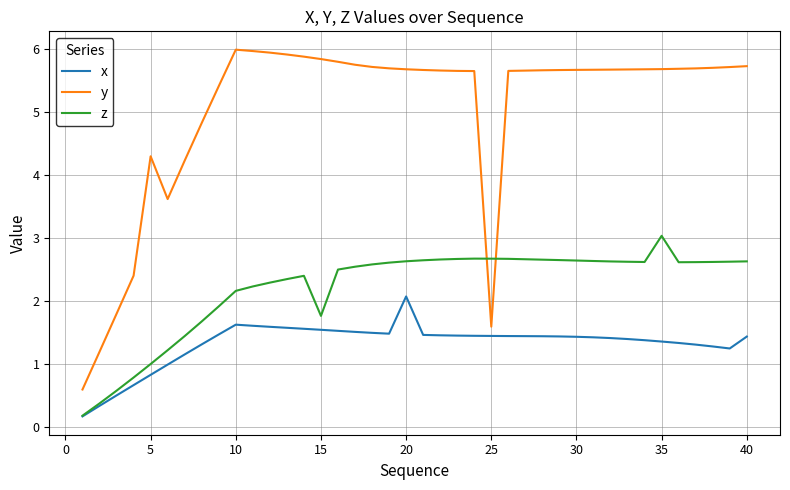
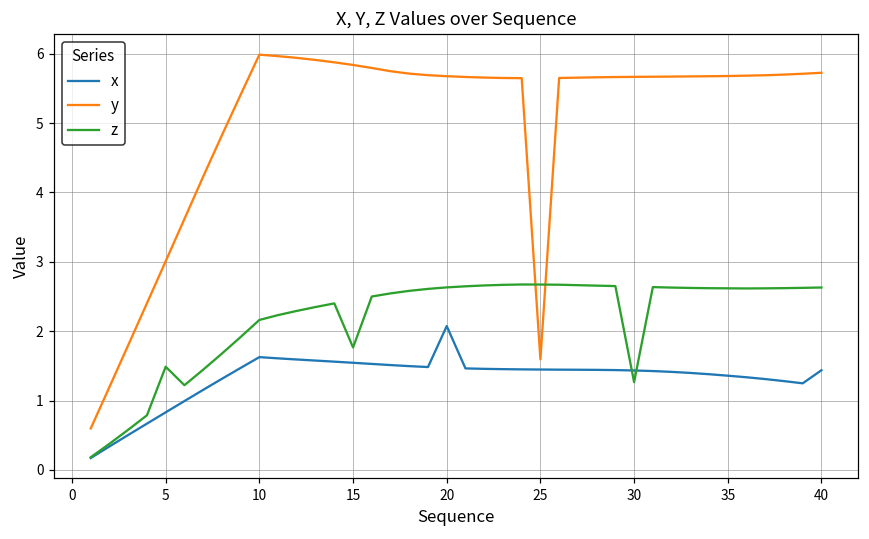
  {
    "x": {
      "5": 0.8,
      "10": 1.6,
      "15": 1.5,
      "20": 2.1,
      "25": 1.4,
      "30": 1.4,
      "35": 1.4,
      "40": 1.4
    },
    "y": {
-     "5": 4.3,
+     "5": 3.0,
      "10": 6.0,
      "15": 5.8,
      "20": 5.7,
      "25": 1.6,
      "30": 5.7,
      "35": 5.7,
      "40": 5.7
    },
    "z": {
-     "5": 1.0,
+     "5": 1.5,
      "10": 2.2,
      "15": 1.8,
      "20": 2.6,
      "25": 2.7,
-     "30": 2.6,
-     "35": 3.0,
+     "30": 1.3,
+     "35": 2.6,
      "40": 2.6
    }
  }
